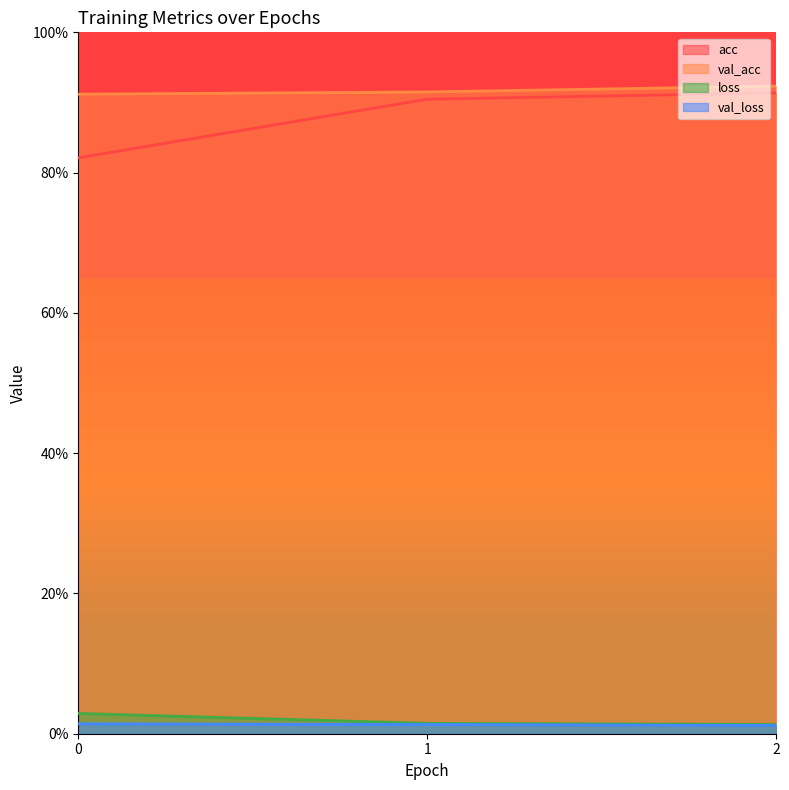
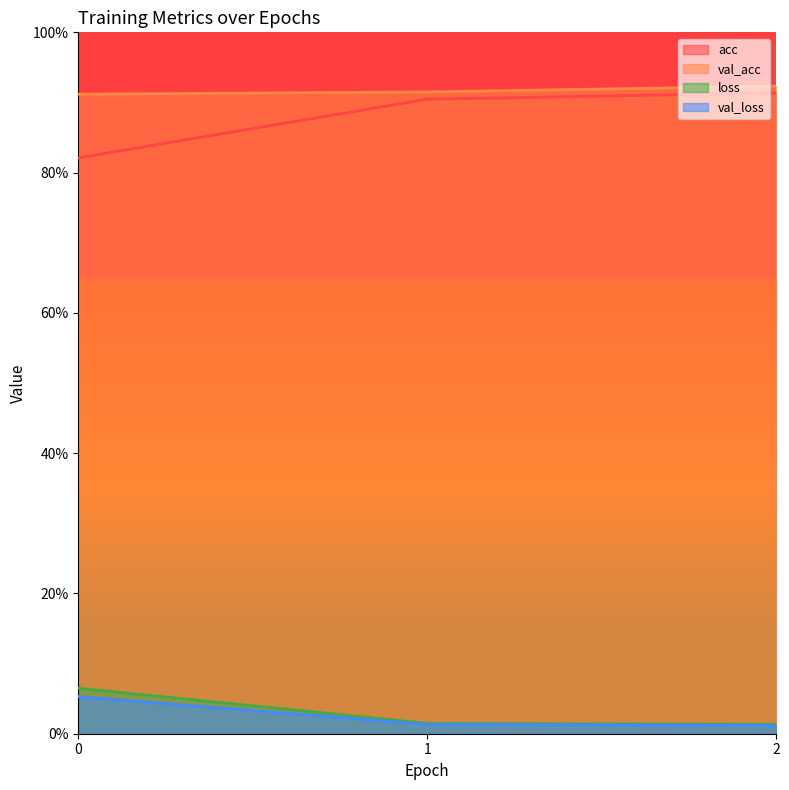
  {
    "loss": {
-     "0": "3%"
+     "0": "6%"
    },
    "val_loss": {
-     "0": "1%"
+     "0": "5%"
    }
  }
